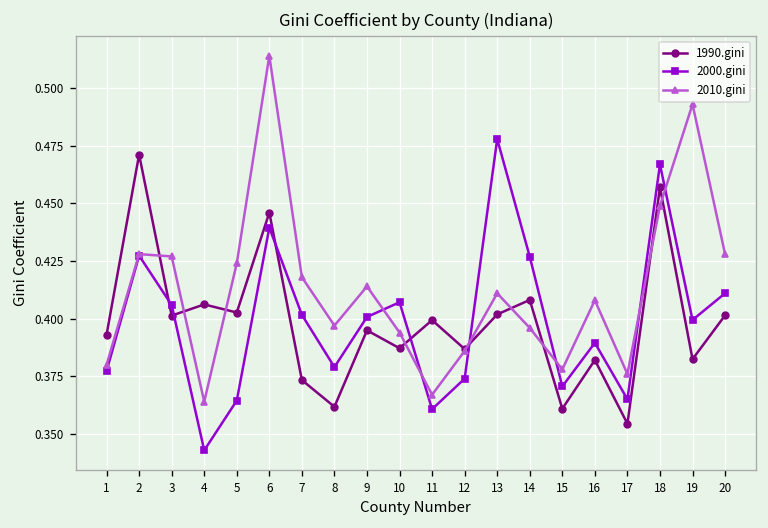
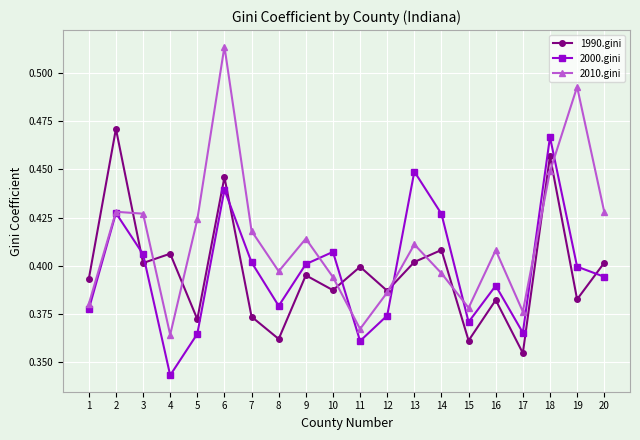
  {
    "1990.gini": {
      "1": 0.393,
      "2": 0.471,
      "3": 0.401,
      "4": 0.406,
-     "5": 0.403,
+     "5": 0.372,
      "6": 0.446,
      "7": 0.373,
      "8": 0.362,
      "9": 0.395,
      "10": 0.387,
      "11": 0.399,
      "13": 0.402,
      "14": 0.408,
      "15": 0.361,
      "16": 0.382,
      "17": 0.354,
      "18": 0.457,
      "19": 0.382,
      "20": 0.401
    },
    "2000.gini": {
      "1": 0.377,
      "3": 0.406,
      "4": 0.343,
      "5": 0.364,
      "6": 0.439,
      "7": 0.402,
      "8": 0.379,
      "9": 0.401,
      "10": 0.407,
      "11": 0.361,
      "12": 0.374,
-     "13": 0.478,
+     "13": 0.449,
      "14": 0.427,
      "15": 0.371,
      "16": 0.390,
      "17": 0.365,
      "18": 0.467,
      "19": 0.399,
-     "20": 0.411
+     "20": 0.394
    },
    "2010.gini": {
      "1": 0.380,
      "3": 0.427,
      "4": 0.364,
      "5": 0.424,
      "6": 0.514,
      "7": 0.418,
      "8": 0.397,
      "9": 0.414,
      "10": 0.394,
      "11": 0.367,
      "13": 0.411,
      "14": 0.396,
      "15": 0.378,
      "16": 0.408,
      "17": 0.376,
      "18": 0.449,
      "19": 0.493,
      "20": 0.428
    }
  }
